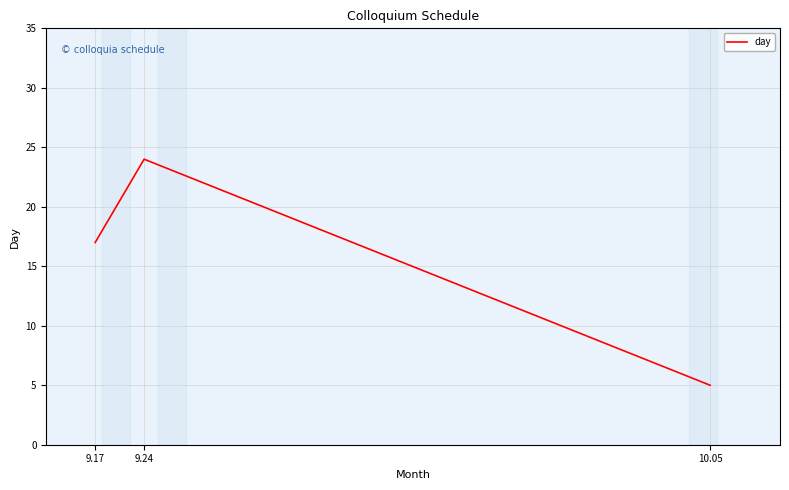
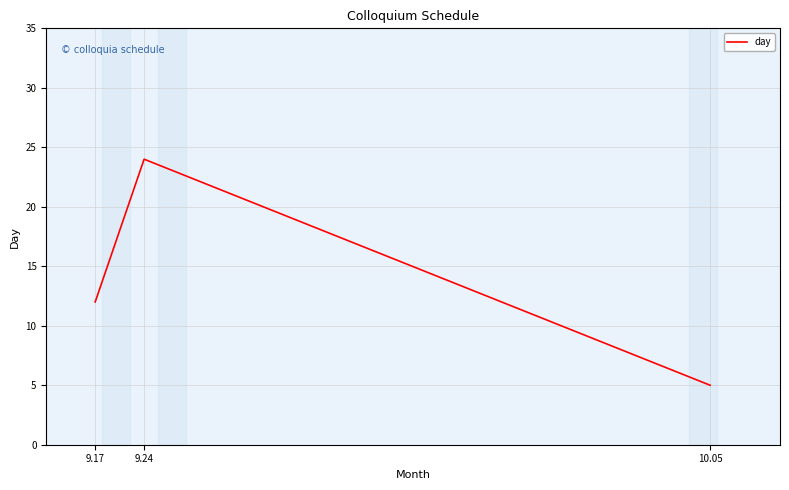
  {
-   "9.17": 17,
+   "9.17": 12,
    "9.24": 24,
    "10.05": 5
  }
